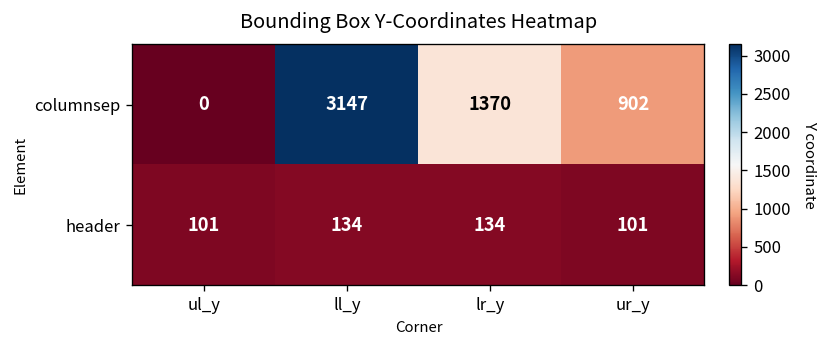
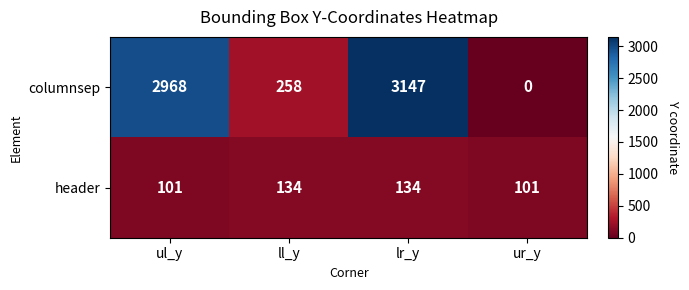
  {
    "columnsep": {
-     "ul_y": 0,
-     "ll_y": 3147,
-     "lr_y": 1370,
-     "ur_y": 902
+     "ul_y": 2968,
+     "ll_y": 258,
+     "lr_y": 3147,
+     "ur_y": 0
    },
    "header": {
      "ul_y": 101,
      "ll_y": 134,
      "lr_y": 134,
      "ur_y": 101
    }
  }
